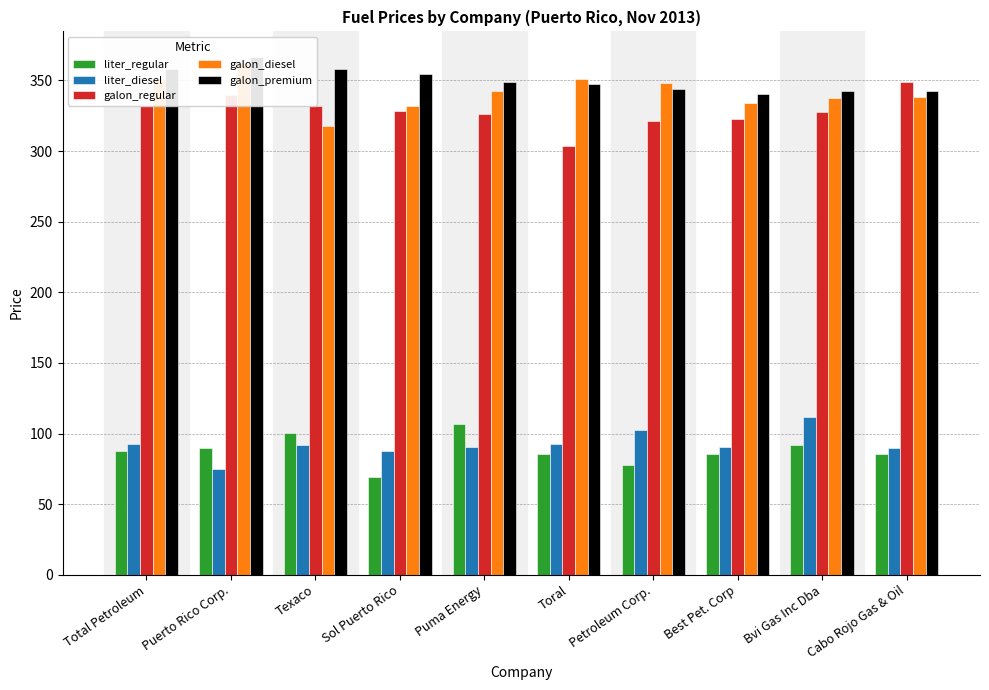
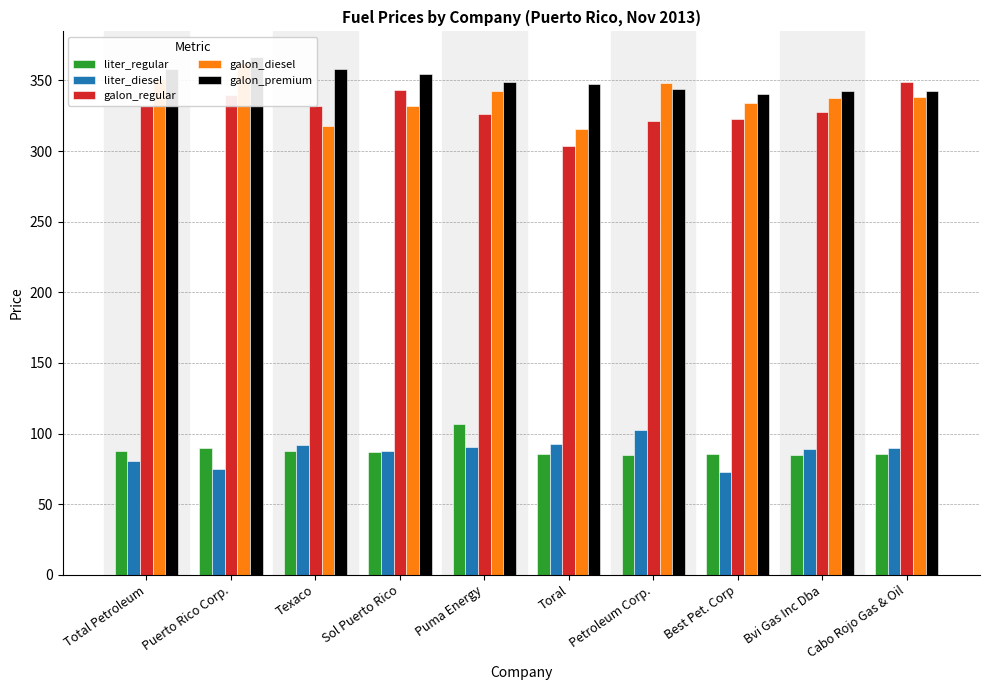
  {
    "liter_regular": {
      "Total Petroleum": 88,
      "Puerto Rico Corp.": 90,
-     "Texaco": 100,
-     "Sol Puerto Rico": 69,
+     "Texaco": 88,
+     "Sol Puerto Rico": 87,
      "Puma Energy": 107,
      "Toral": 86,
-     "Petroleum Corp.": 78,
+     "Petroleum Corp.": 85,
      "Best Pet. Corp": 85,
-     "Bvi Gas Inc Dba": 92,
+     "Bvi Gas Inc Dba": 85,
      "Cabo Rojo Gas & Oil": 85
    },
    "liter_diesel": {
-     "Total Petroleum": 93,
+     "Total Petroleum": 81,
      "Puerto Rico Corp.": 75,
      "Texaco": 92,
      "Sol Puerto Rico": 88,
      "Puma Energy": 90,
      "Toral": 93,
      "Petroleum Corp.": 103,
-     "Best Pet. Corp": 90,
-     "Bvi Gas Inc Dba": 112,
+     "Best Pet. Corp": 72,
+     "Bvi Gas Inc Dba": 89,
      "Cabo Rojo Gas & Oil": 89
    },
    "galon_regular": {
      "Total Petroleum": 332,
      "Texaco": 332,
-     "Sol Puerto Rico": 328,
+     "Sol Puerto Rico": 343,
      "Puma Energy": 326,
      "Toral": 303,
      "Petroleum Corp.": 322,
      "Best Pet. Corp": 323,
      "Bvi Gas Inc Dba": 328,
      "Cabo Rojo Gas & Oil": 349
    },
    "galon_diesel": {
      "Texaco": 318,
      "Sol Puerto Rico": 332,
      "Puma Energy": 343,
-     "Toral": 351,
+     "Toral": 316,
      "Petroleum Corp.": 348,
      "Best Pet. Corp": 334,
      "Bvi Gas Inc Dba": 338,
      "Cabo Rojo Gas & Oil": 339
    },
    "galon_premium": {
      "Texaco": 358,
      "Sol Puerto Rico": 355,
      "Puma Energy": 349,
      "Toral": 347,
      "Petroleum Corp.": 344,
      "Best Pet. Corp": 341,
      "Bvi Gas Inc Dba": 343,
      "Cabo Rojo Gas & Oil": 343
    }
  }
